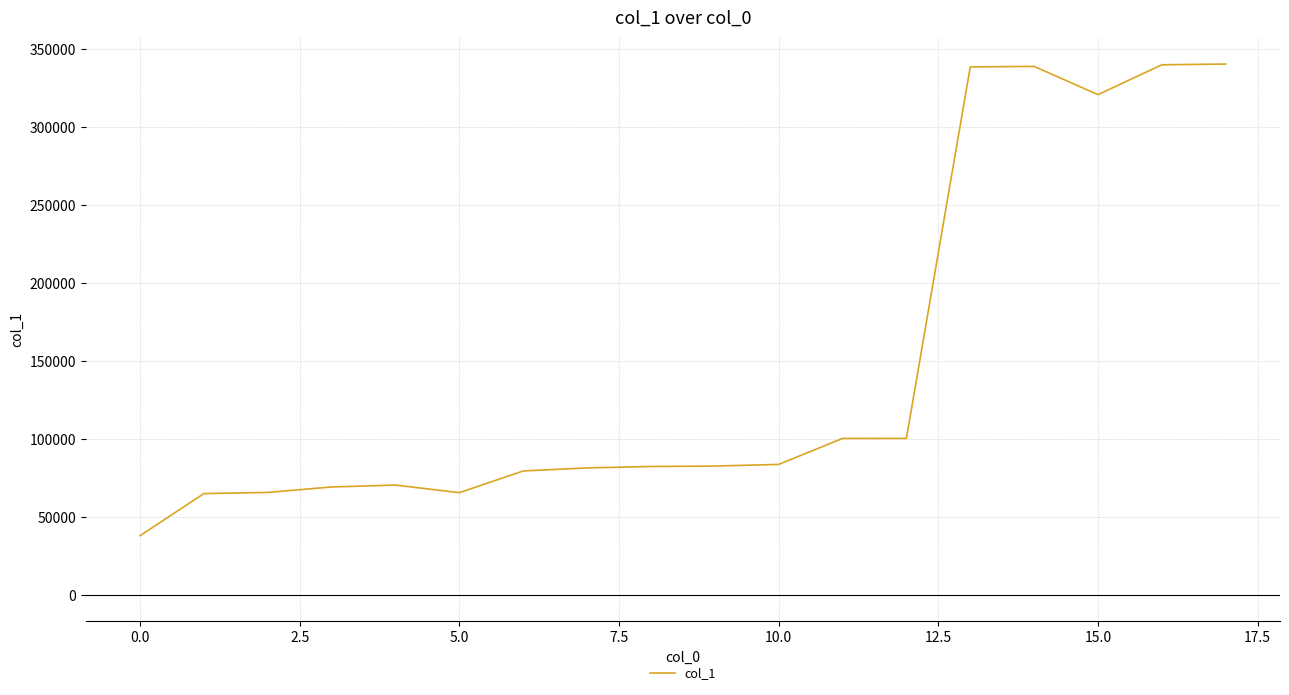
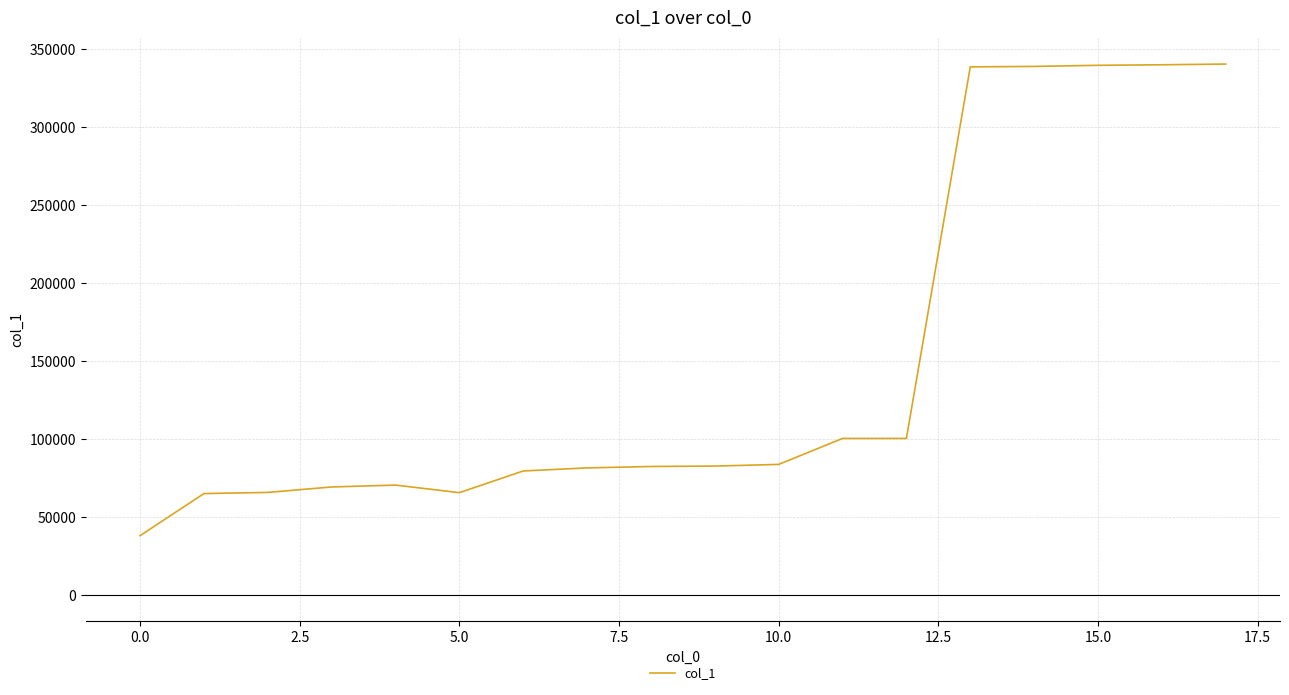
  {
    "0.0": 38000,
    "5.0": 65000,
    "10.0": 84000,
-   "15.0": 321000
+   "15.0": 340000
  }
